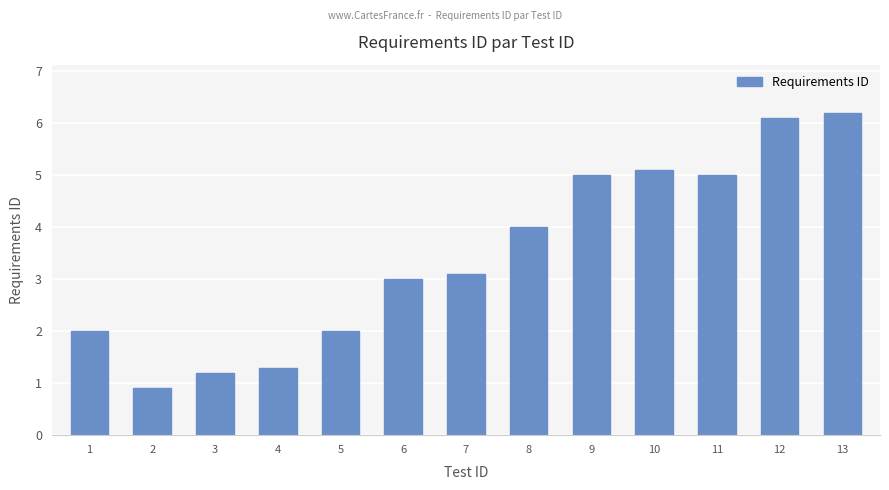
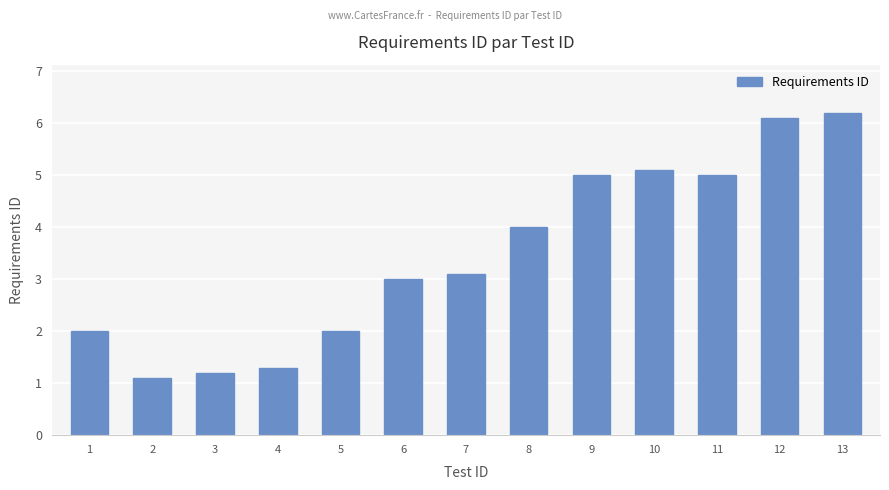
  {
    "1": 2.0,
-   "2": 0.9,
+   "2": 1.1,
    "3": 1.2,
    "4": 1.3,
    "5": 2.0,
    "6": 3.0,
    "7": 3.1,
    "8": 4.0,
    "9": 5.0,
    "10": 5.1,
    "11": 5.0,
    "12": 6.1,
    "13": 6.2
  }
